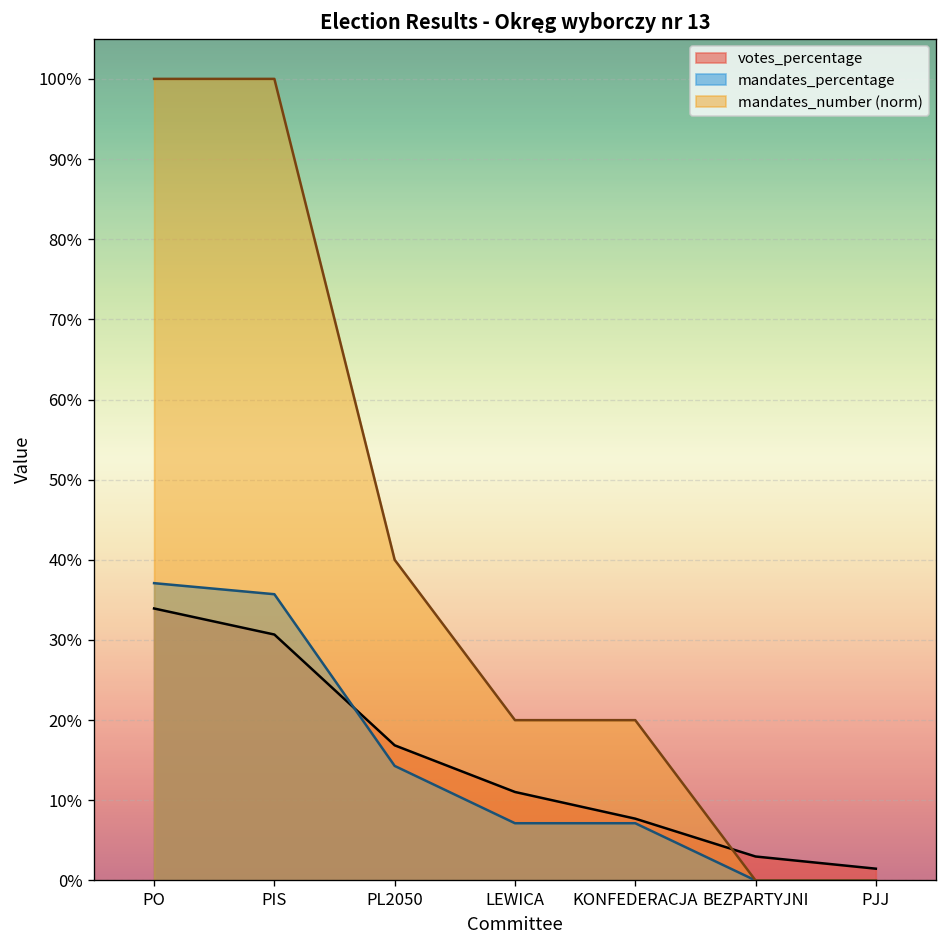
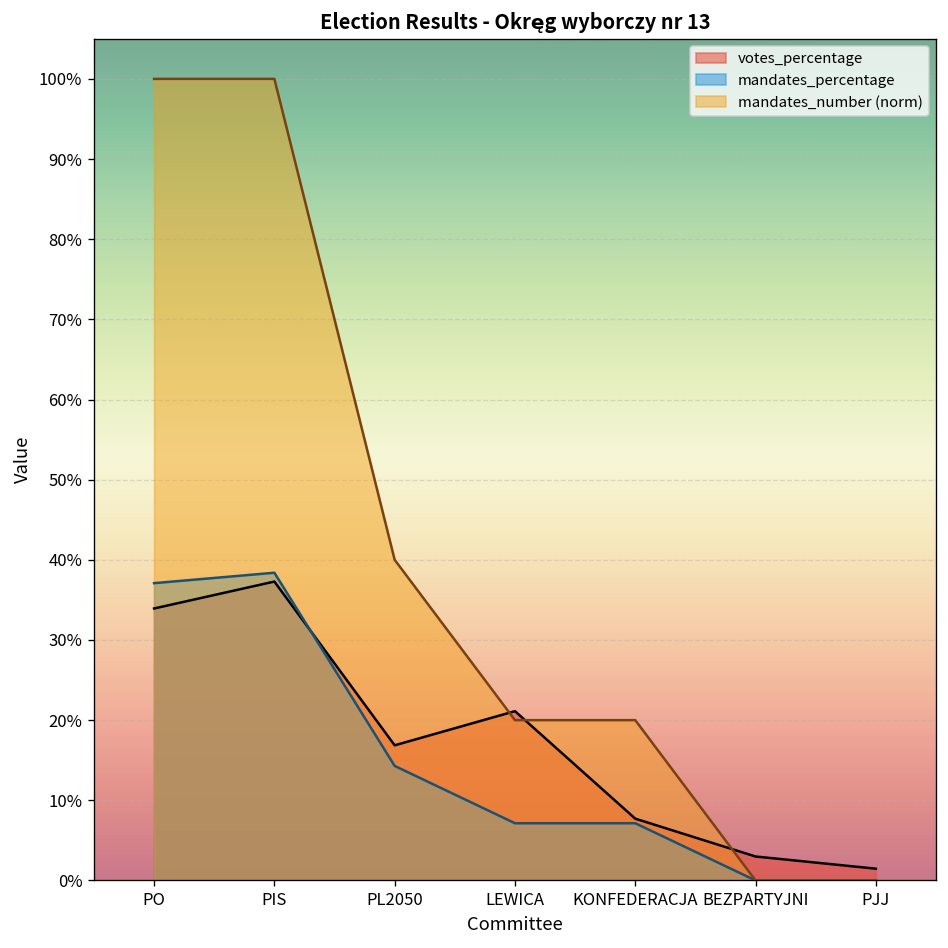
  {
    "votes_percentage": {
      "PO": "34%",
-     "PIS": "31%",
+     "PIS": "37%",
      "PL2050": "17%",
-     "LEWICA": "11%",
+     "LEWICA": "21%",
      "KONFEDERACJA": "8%",
      "BEZPARTYJNI": "3%",
      "PJJ": "1%"
    },
    "mandates_percentage": {
      "PO": "37%",
-     "PIS": "36%",
+     "PIS": "38%",
      "PL2050": "14%",
      "LEWICA": "7%",
      "KONFEDERACJA": "7%"
    },
    "mandates_number (norm)": {
      "PO": "100%",
      "PIS": "100%",
      "PL2050": "40%",
      "LEWICA": "20%",
      "KONFEDERACJA": "20%"
    }
  }
